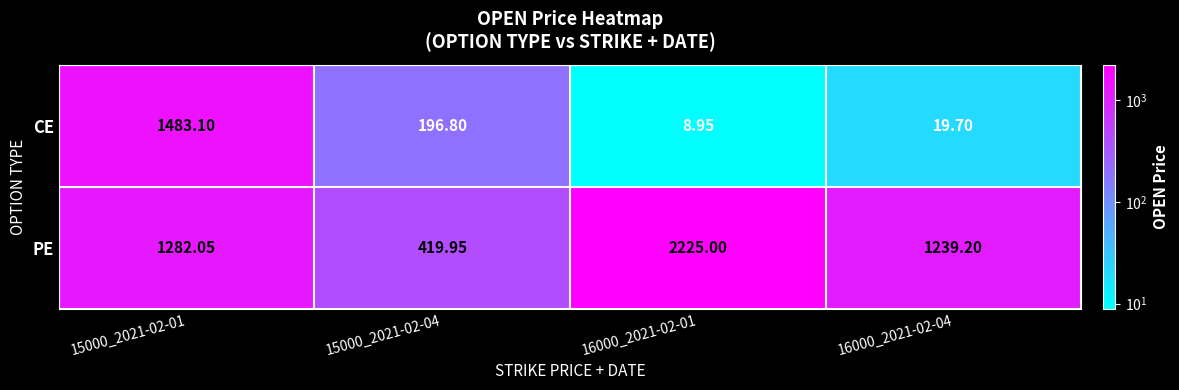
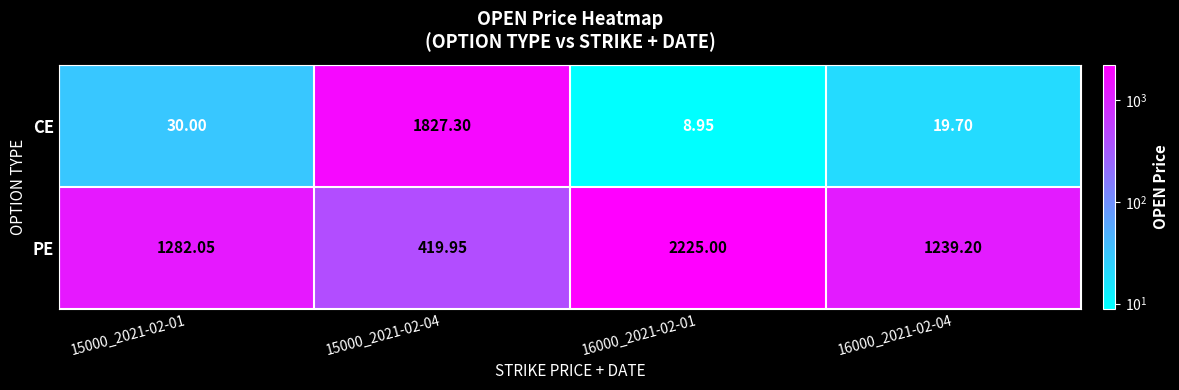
  {
    "CE": {
-     "15000_2021-02-01": 1483.10,
-     "15000_2021-02-04": 196.80,
+     "15000_2021-02-01": 30.00,
+     "15000_2021-02-04": 1827.30,
      "16000_2021-02-01": 8.95,
      "16000_2021-02-04": 19.70
    },
    "PE": {
      "15000_2021-02-01": 1282.05,
      "15000_2021-02-04": 419.95,
      "16000_2021-02-01": 2225.00,
      "16000_2021-02-04": 1239.20
    }
  }
